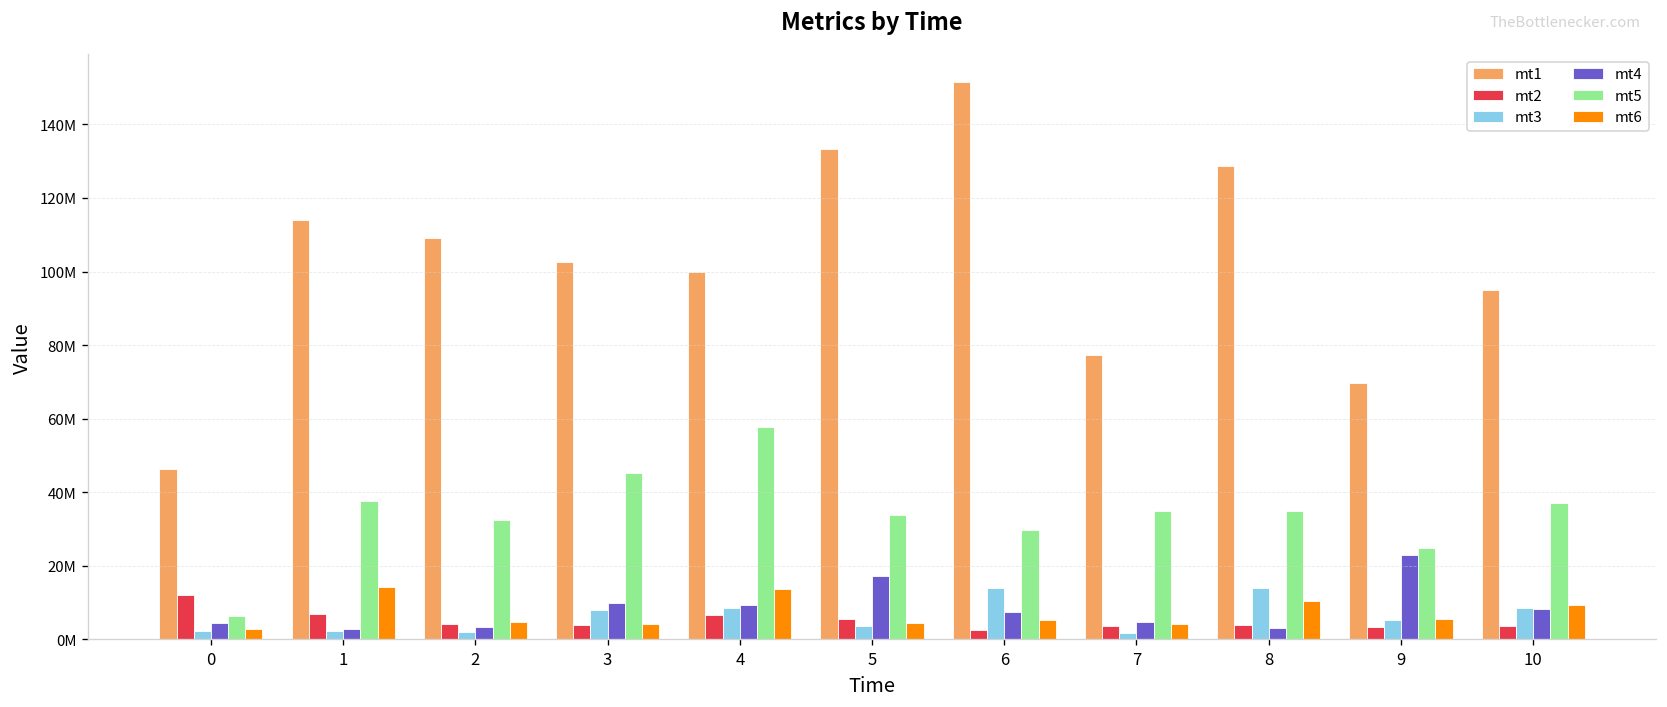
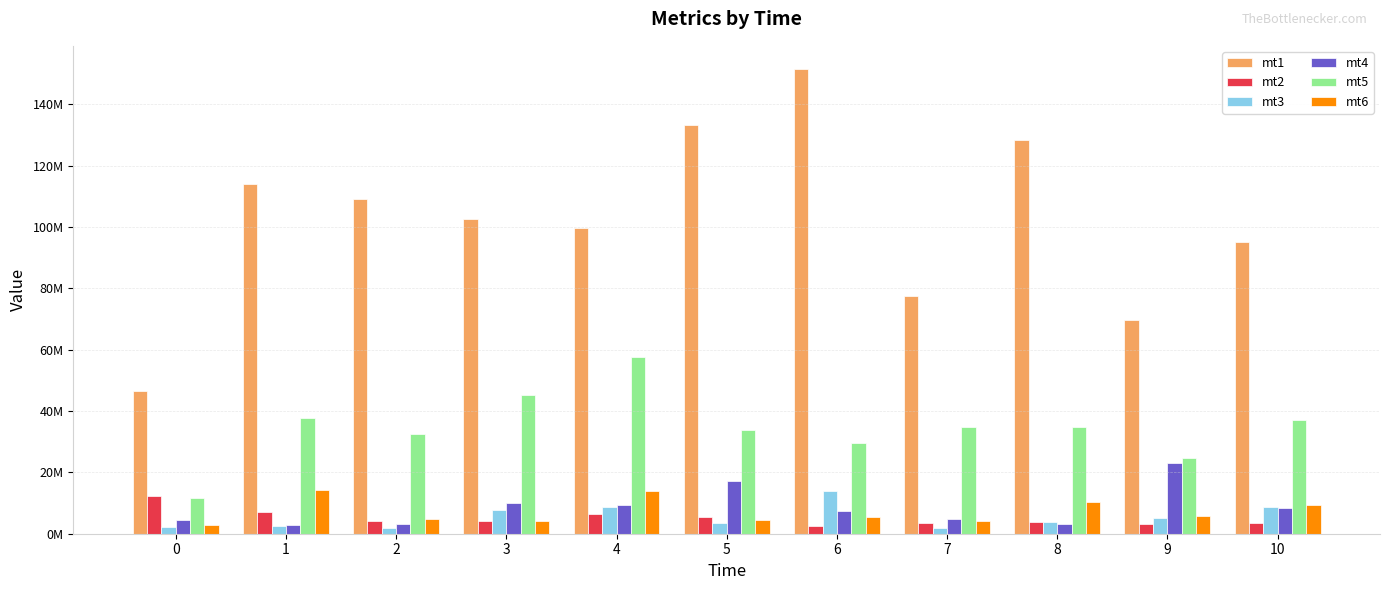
  {
    "mt1": {
      "0": 46000000,
      "1": 114000000,
      "2": 109000000,
      "3": 103000000,
      "4": 100000000,
      "5": 133000000,
      "6": 152000000,
      "7": 77000000,
      "8": 129000000,
      "9": 70000000,
      "10": 95000000
    },
    "mt2": {
      "0": 12000000,
      "1": 7000000,
      "2": 4000000,
      "3": 4000000,
      "4": 7000000,
      "5": 6000000,
      "6": 3000000,
      "7": 4000000,
      "8": 4000000,
      "9": 3000000,
      "10": 4000000
    },
    "mt3": {
      "0": 2000000,
      "1": 2000000,
      "2": 2000000,
      "3": 8000000,
      "4": 9000000,
      "5": 4000000,
      "6": 14000000,
      "7": 2000000,
-     "8": 14000000,
+     "8": 4000000,
      "9": 5000000,
      "10": 9000000
    },
    "mt4": {
      "0": 4000000,
      "1": 3000000,
      "2": 3000000,
      "3": 10000000,
      "4": 9000000,
      "5": 17000000,
      "6": 7000000,
      "7": 5000000,
      "8": 3000000,
      "9": 23000000,
      "10": 8000000
    },
    "mt5": {
-     "0": 6000000,
+     "0": 12000000,
      "1": 38000000,
      "2": 33000000,
      "3": 45000000,
      "4": 58000000,
      "5": 34000000,
      "6": 30000000,
      "7": 35000000,
      "8": 35000000,
      "9": 25000000,
      "10": 37000000
    },
    "mt6": {
      "0": 3000000,
      "1": 14000000,
      "2": 5000000,
      "3": 4000000,
      "4": 14000000,
      "5": 5000000,
      "6": 5000000,
      "7": 4000000,
      "8": 10000000,
      "9": 6000000,
      "10": 9000000
    }
  }
